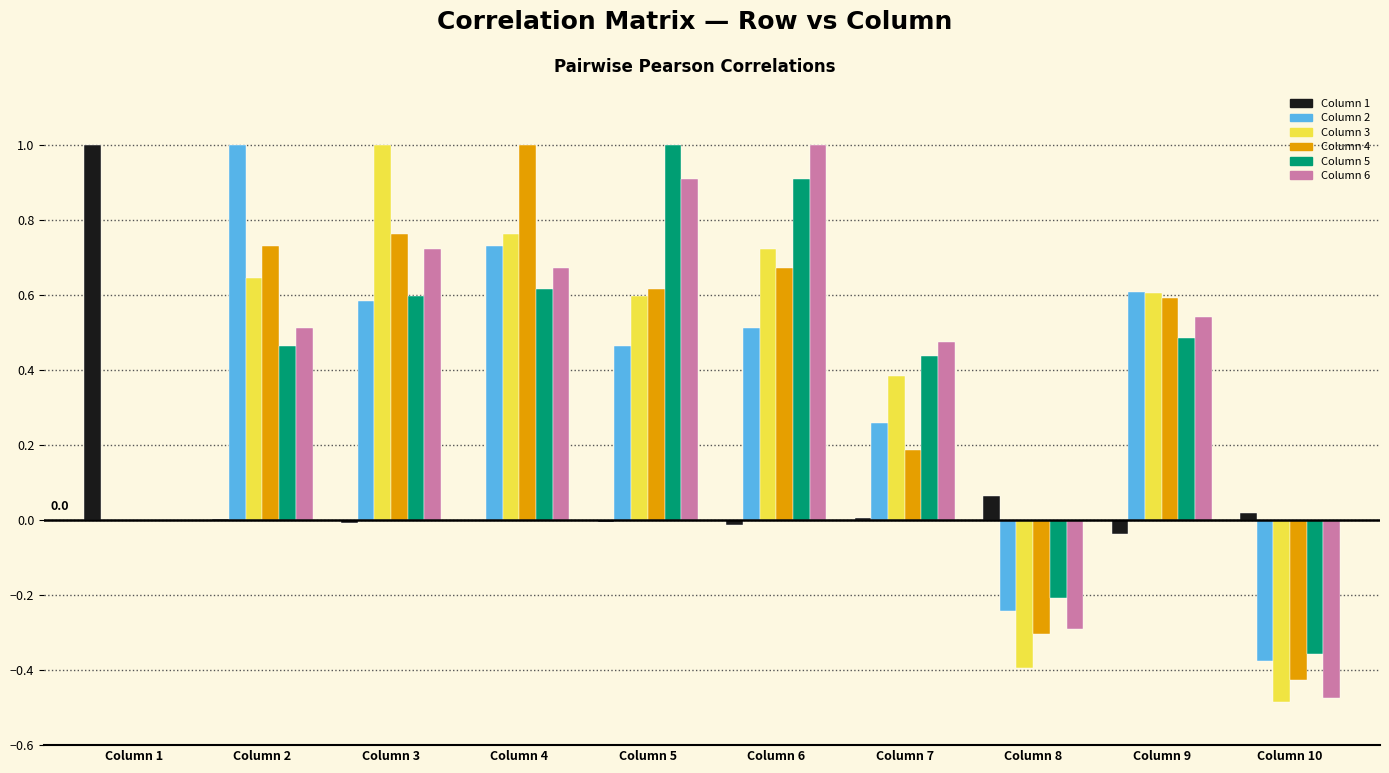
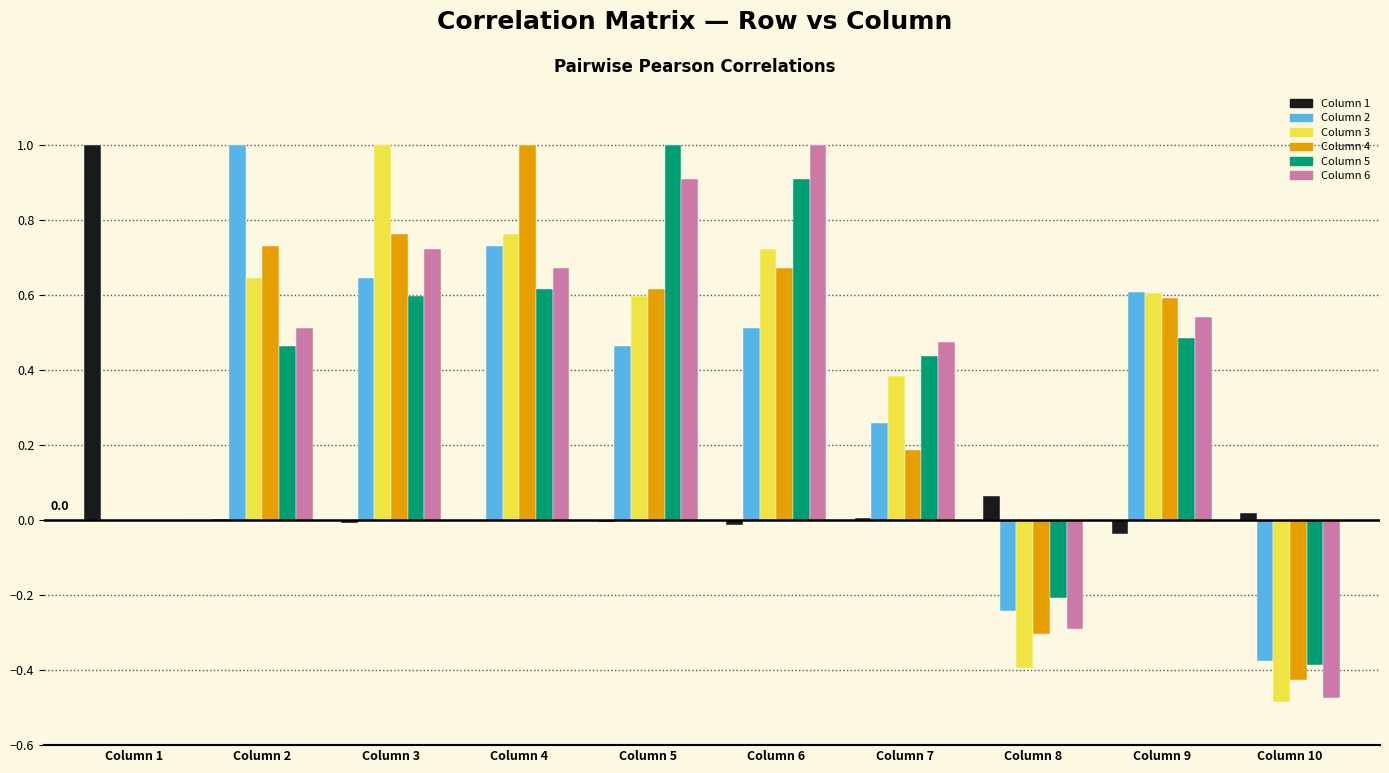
  {
    "Column 1": {
      "Column 1": 1.00,
      "Column 6": -0.01,
      "Column 8": 0.06,
      "Column 9": -0.04,
      "Column 10": 0.02
    },
    "Column 2": {
      "Column 1": 0.00,
      "Column 2": 1.00,
-     "Column 3": 0.58,
+     "Column 3": 0.65,
      "Column 4": 0.73,
      "Column 5": 0.46,
      "Column 6": 0.51,
      "Column 7": 0.26,
      "Column 8": -0.24,
      "Column 9": 0.61,
      "Column 10": -0.38
    },
    "Column 3": {
      "Column 1": 0.00,
      "Column 2": 0.65,
      "Column 3": 1.00,
      "Column 4": 0.76,
      "Column 5": 0.60,
      "Column 6": 0.72,
      "Column 7": 0.38,
      "Column 8": -0.39,
      "Column 9": 0.61,
      "Column 10": -0.48
    },
    "Column 4": {
      "Column 1": 0.00,
      "Column 2": 0.73,
      "Column 3": 0.76,
      "Column 4": 1.00,
      "Column 5": 0.62,
      "Column 6": 0.67,
      "Column 7": 0.19,
      "Column 8": -0.30,
      "Column 9": 0.59,
      "Column 10": -0.43
    },
    "Column 5": {
      "Column 1": 0.00,
      "Column 2": 0.46,
      "Column 3": 0.60,
      "Column 4": 0.62,
      "Column 5": 1.00,
      "Column 6": 0.91,
      "Column 7": 0.44,
      "Column 8": -0.21,
      "Column 9": 0.49,
-     "Column 10": -0.36
+     "Column 10": -0.39
    },
    "Column 6": {
      "Column 1": 0.00,
      "Column 2": 0.51,
      "Column 3": 0.72,
      "Column 4": 0.67,
      "Column 5": 0.91,
      "Column 6": 1.00,
      "Column 7": 0.48,
      "Column 8": -0.29,
      "Column 9": 0.54,
      "Column 10": -0.47
    }
  }
